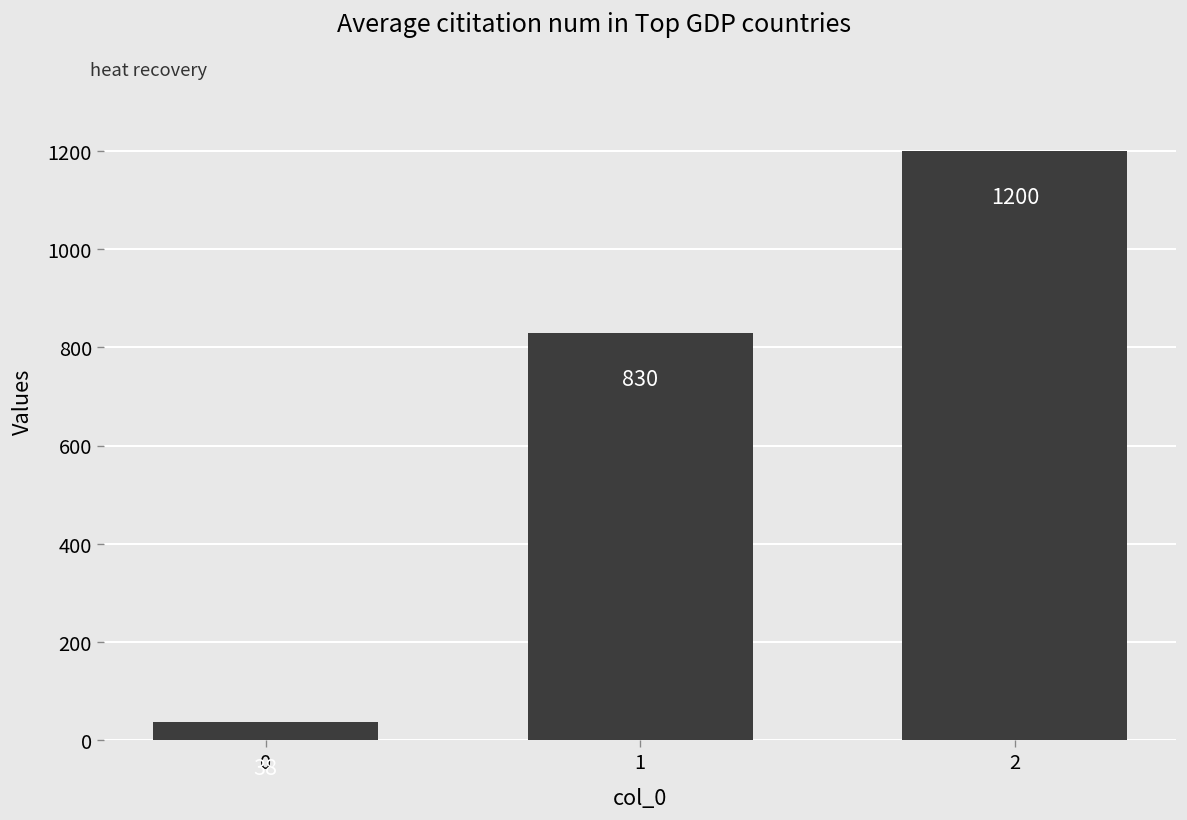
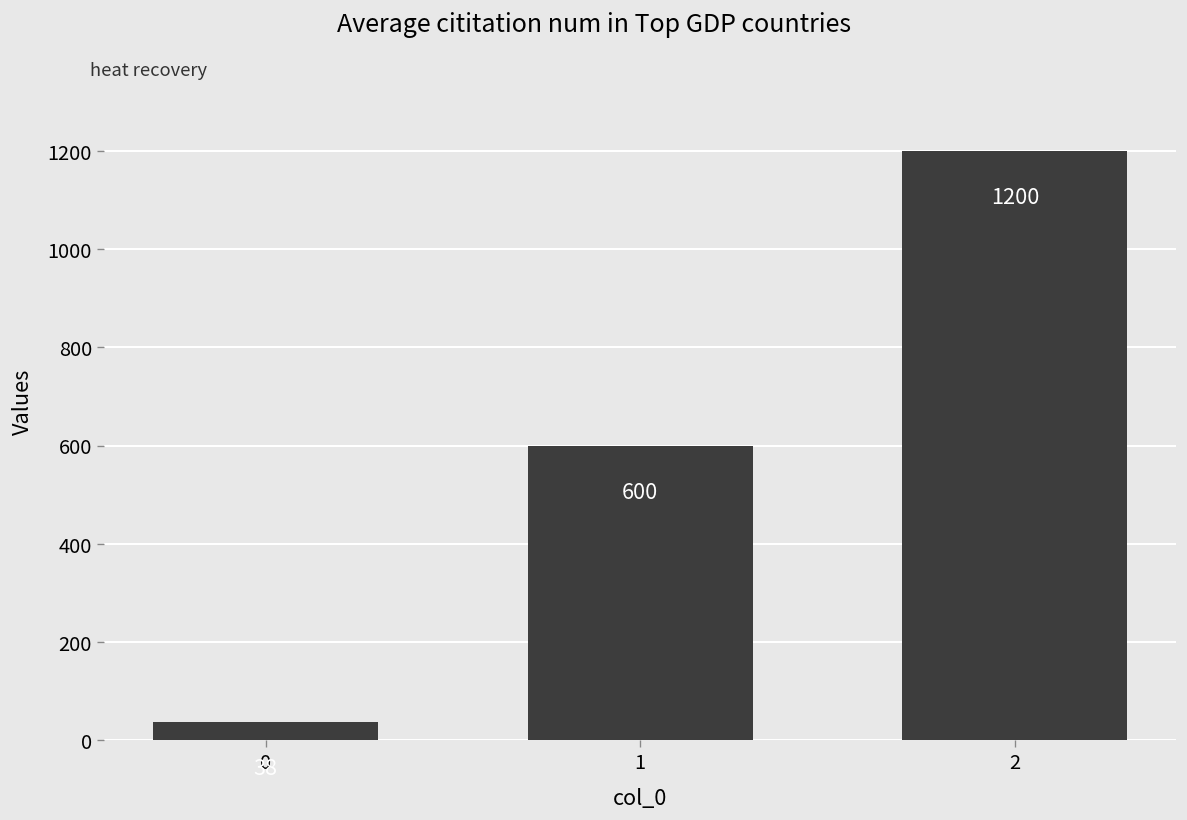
  {
-   "1": 830,
+   "1": 600,
    "2": 1200
  }
